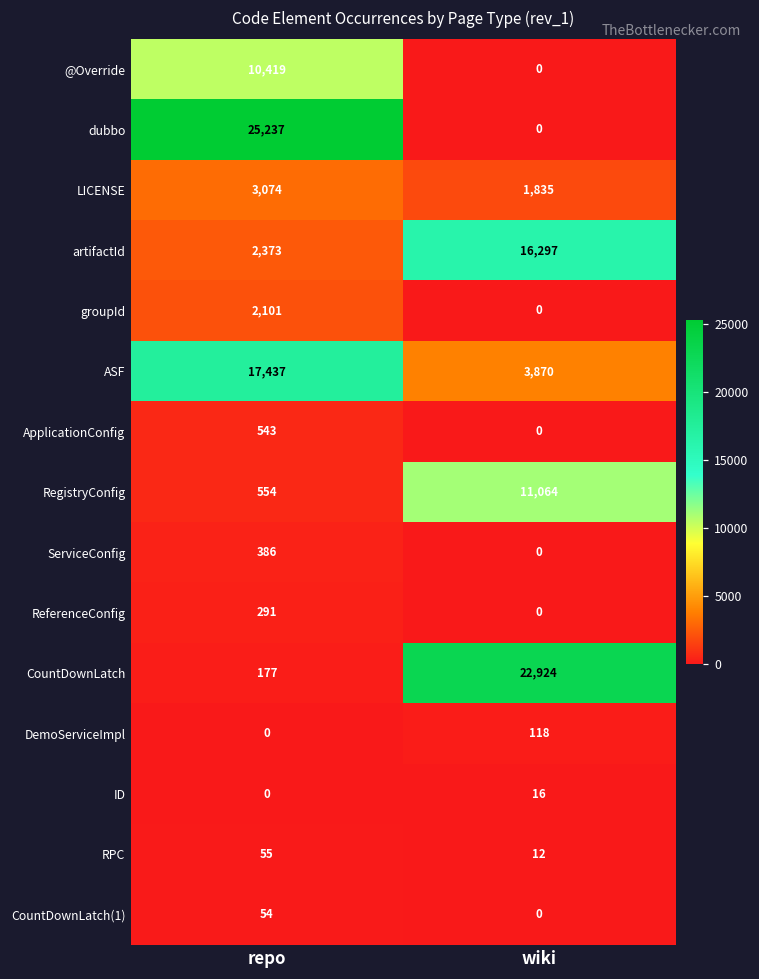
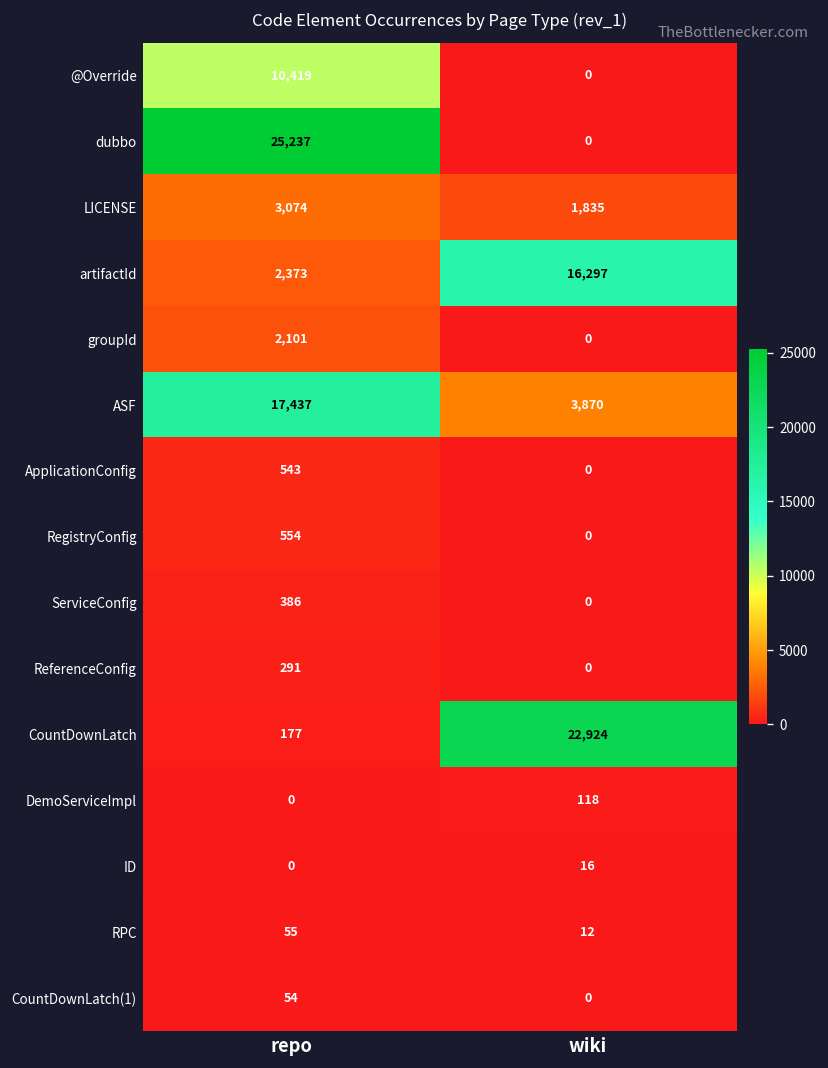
  {
    "@Override": {
      "repo": "10,419",
      "wiki": "0"
    },
    "dubbo": {
      "repo": "25,237",
      "wiki": "0"
    },
    "LICENSE": {
      "repo": "3,074",
      "wiki": "1,835"
    },
    "artifactId": {
      "repo": "2,373",
      "wiki": "16,297"
    },
    "groupId": {
      "repo": "2,101",
      "wiki": "0"
    },
    "ASF": {
      "repo": "17,437",
      "wiki": "3,870"
    },
    "ApplicationConfig": {
      "repo": "543",
      "wiki": "0"
    },
    "RegistryConfig": {
      "repo": "554",
-     "wiki": "11,064"
+     "wiki": "0"
    },
    "ServiceConfig": {
      "repo": "386",
      "wiki": "0"
    },
    "ReferenceConfig": {
      "repo": "291",
      "wiki": "0"
    },
    "CountDownLatch": {
      "repo": "177",
      "wiki": "22,924"
    },
    "DemoServiceImpl": {
      "repo": "0",
      "wiki": "118"
    },
    "ID": {
      "repo": "0",
      "wiki": "16"
    },
    "RPC": {
      "repo": "55",
      "wiki": "12"
    },
    "CountDownLatch(1)": {
      "repo": "54",
      "wiki": "0"
    }
  }
